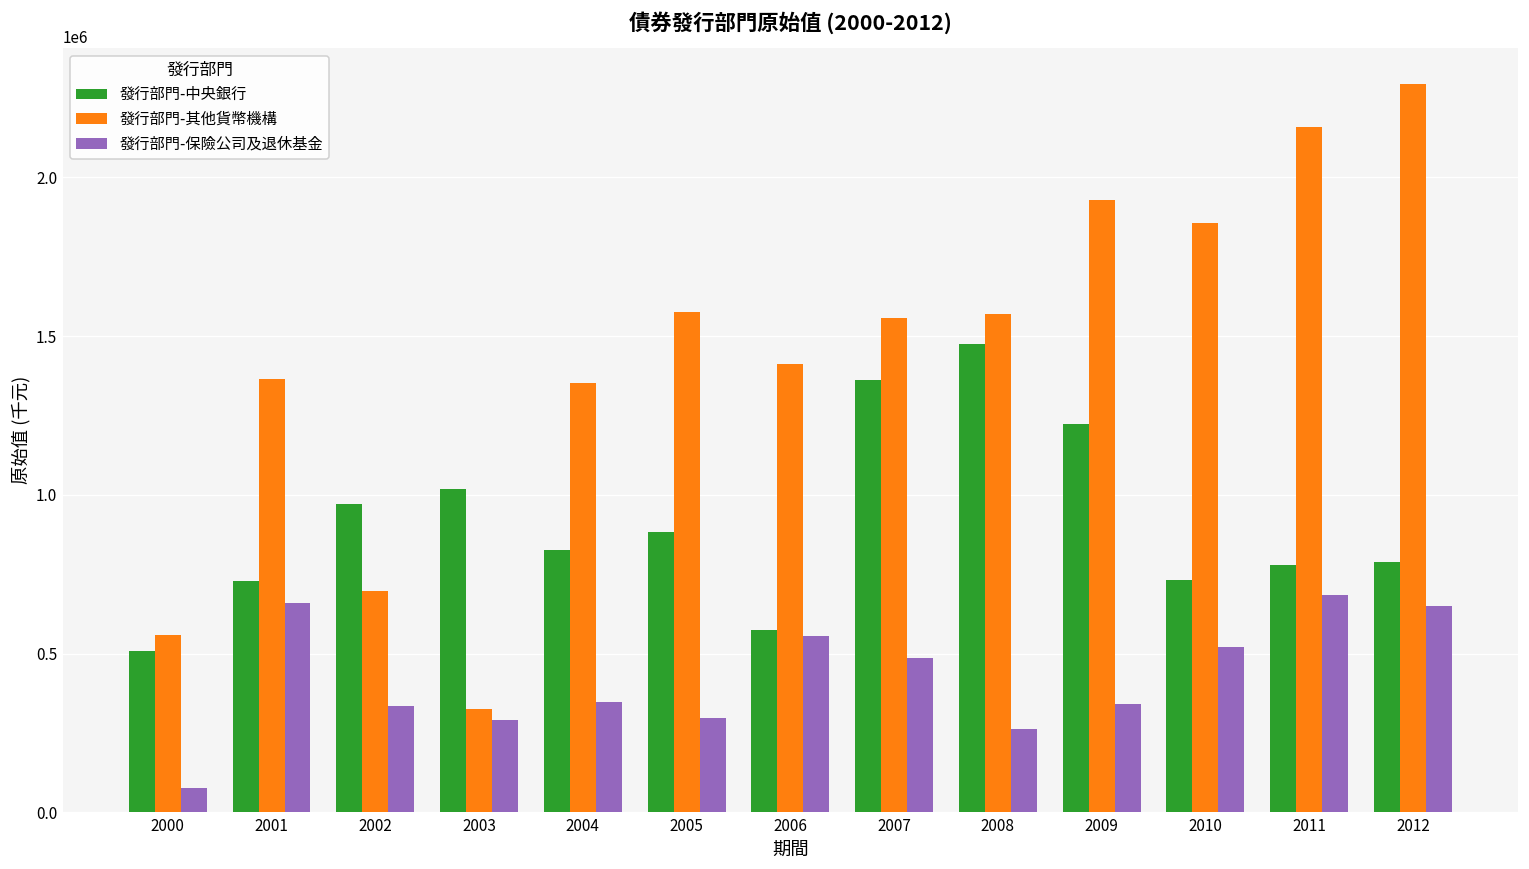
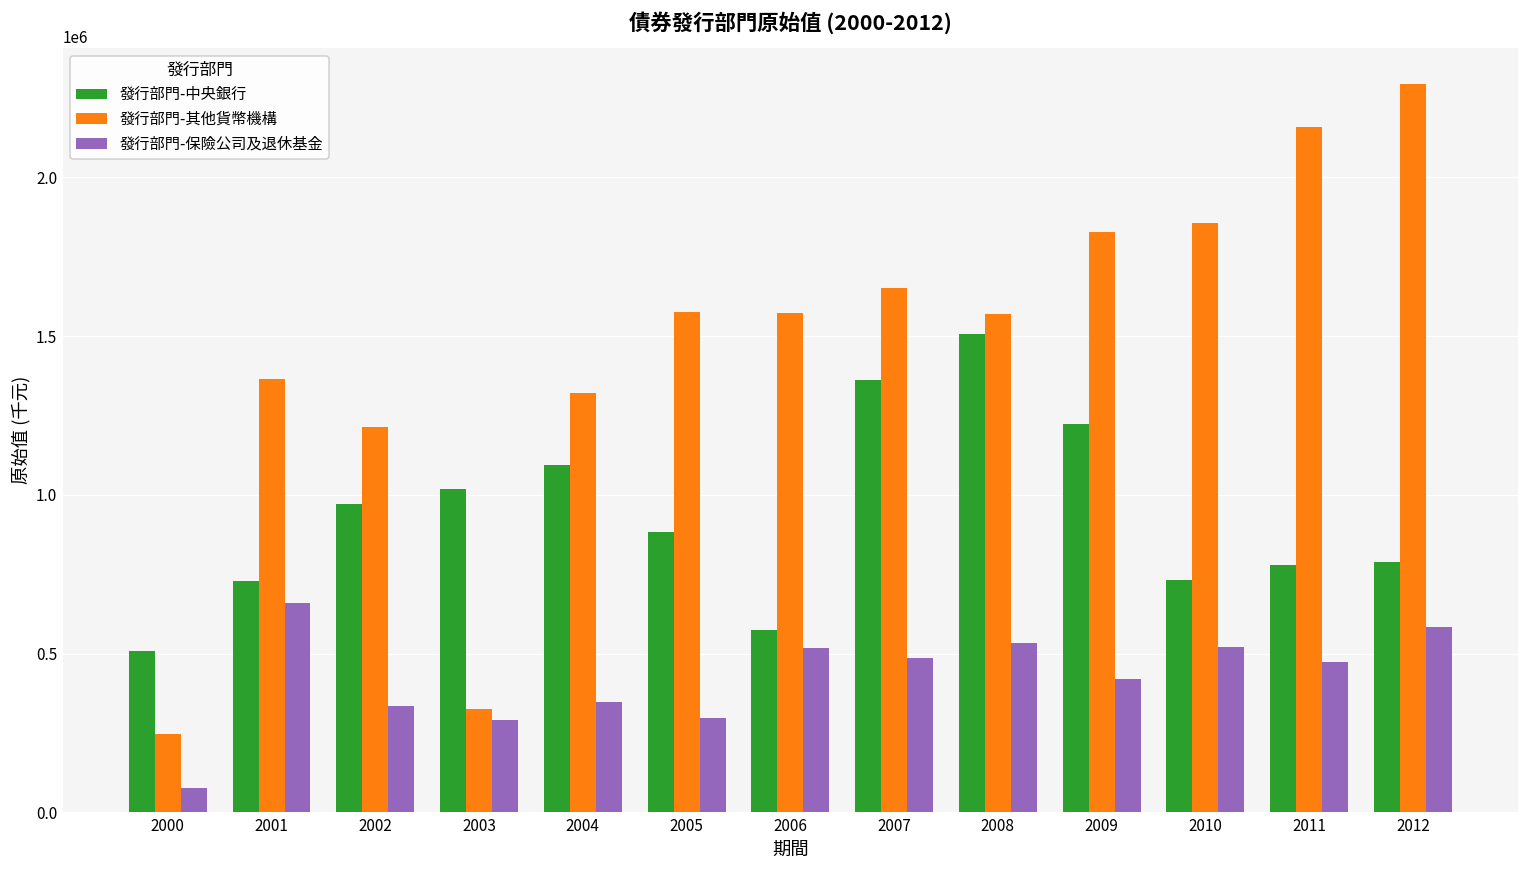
  {
    "發行部門-中央銀行": {
      "2000": 510000,
      "2001": 730000,
      "2002": 970000,
      "2003": 1020000,
-     "2004": 830000,
+     "2004": 1100000,
      "2005": 880000,
      "2006": 570000,
      "2007": 1360000,
-     "2008": 1480000,
+     "2008": 1510000,
      "2009": 1220000,
      "2010": 730000,
      "2011": 780000,
      "2012": 790000
    },
    "發行部門-其他貨幣機構": {
-     "2000": 560000,
+     "2000": 250000,
      "2001": 1370000,
-     "2002": 700000,
+     "2002": 1210000,
      "2003": 320000,
-     "2004": 1350000,
+     "2004": 1320000,
      "2005": 1580000,
-     "2006": 1410000,
-     "2007": 1560000,
+     "2006": 1570000,
+     "2007": 1650000,
      "2008": 1570000,
-     "2009": 1930000,
+     "2009": 1830000,
      "2010": 1860000,
      "2011": 2160000,
      "2012": 2290000
    },
    "發行部門-保險公司及退休基金": {
      "2000": 80000,
      "2001": 660000,
      "2002": 340000,
      "2003": 290000,
      "2004": 350000,
      "2005": 300000,
-     "2006": 560000,
+     "2006": 520000,
      "2007": 490000,
-     "2008": 260000,
-     "2009": 340000,
+     "2008": 530000,
+     "2009": 420000,
      "2010": 520000,
-     "2011": 690000,
-     "2012": 650000
+     "2011": 470000,
+     "2012": 580000
    }
  }
